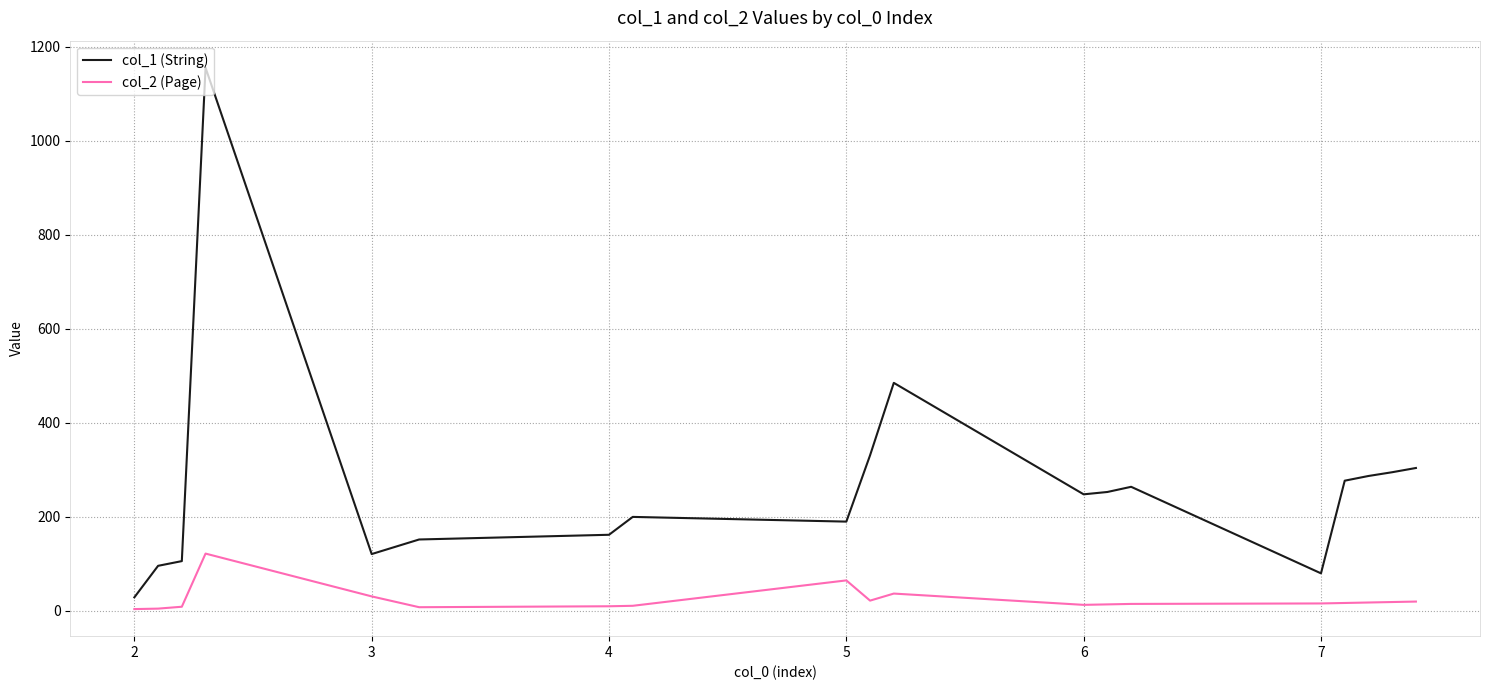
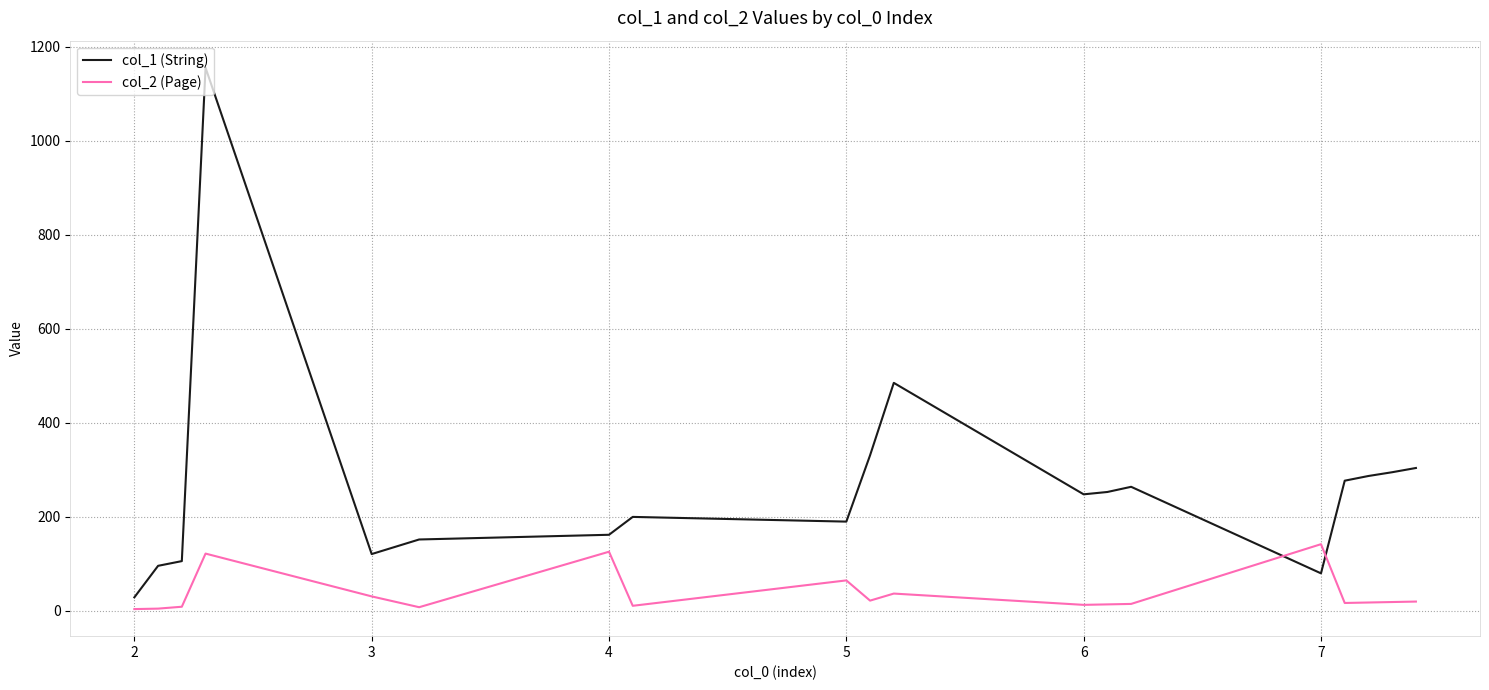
  {
    "col_1 (String)": {
      "2": 30,
      "3": 120,
      "4": 160,
      "5": 190,
      "6": 250,
      "7": 80
    },
    "col_2 (Page)": {
      "2": 0,
      "3": 30,
-     "4": 10,
+     "4": 130,
      "5": 70,
      "6": 10,
-     "7": 20
+     "7": 140
    }
  }
